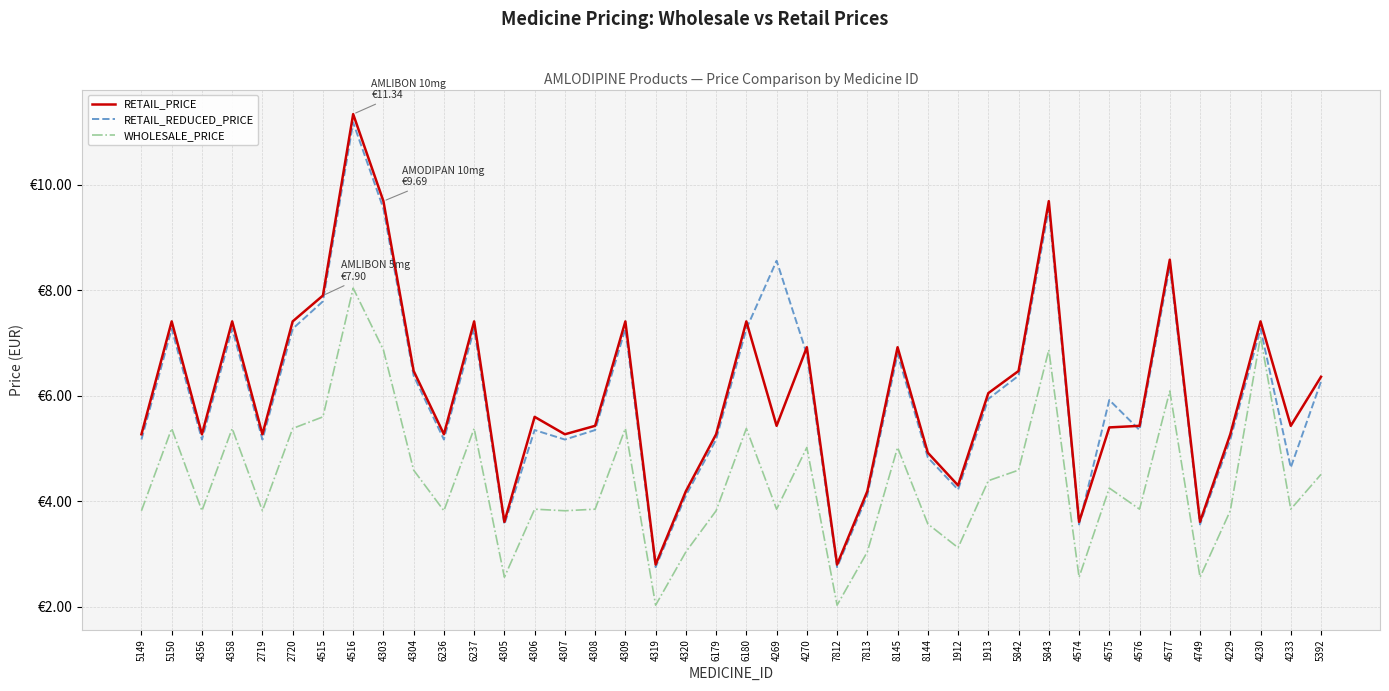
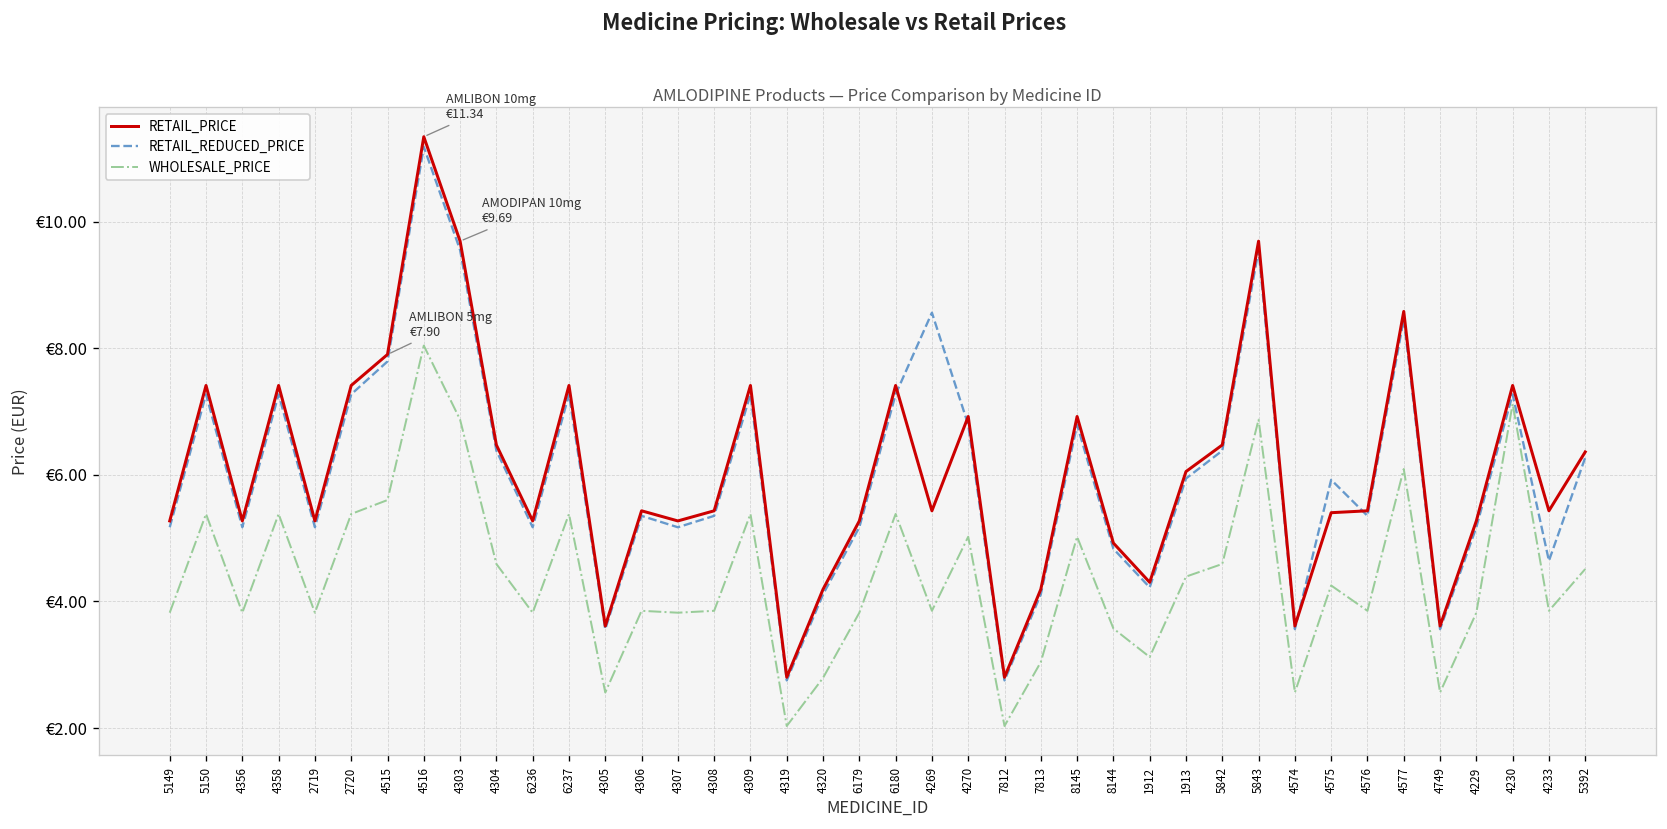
  {
    "RETAIL_PRICE": {
      "5149": "€5.3",
      "5150": "€7.4",
      "4356": "€5.3",
      "4358": "€7.4",
      "2719": "€5.3",
      "2720": "€7.4",
      "4515": "€7.9",
      "4304": "€6.5",
      "6236": "€5.3",
      "6237": "€7.4",
      "4305": "€3.6",
-     "4306": "€5.6",
+     "4306": "€5.4",
      "4307": "€5.3",
      "4308": "€5.4",
      "4309": "€7.4",
      "4319": "€2.8",
      "4320": "€4.2",
      "6179": "€5.3",
      "6180": "€7.4",
      "4269": "€5.4",
      "4270": "€6.9",
      "7812": "€2.8",
      "7813": "€4.2",
      "8145": "€6.9",
      "8144": "€4.9",
      "1912": "€4.3",
      "1913": "€6.1",
      "5842": "€6.5",
      "5843": "€9.7",
      "4574": "€3.6",
      "4575": "€5.4",
      "4576": "€5.4",
      "4577": "€8.6",
      "4749": "€3.6",
      "4229": "€5.3",
      "4230": "€7.4",
      "4233": "€5.4",
      "5392": "€6.4"
    },
    "RETAIL_REDUCED_PRICE": {
      "5149": "€5.2",
      "5150": "€7.3",
      "4356": "€5.2",
      "4358": "€7.3",
      "2719": "€5.2",
      "2720": "€7.3",
      "4515": "€7.8",
      "4516": "€11.2",
      "4303": "€9.6",
      "4304": "€6.4",
      "6236": "€5.2",
      "6237": "€7.3",
      "4305": "€3.6",
      "4306": "€5.4",
      "4307": "€5.2",
      "4308": "€5.4",
      "4309": "€7.3",
      "4319": "€2.8",
      "4320": "€4.1",
      "6179": "€5.2",
      "6180": "€7.3",
      "4269": "€8.6",
      "4270": "€6.8",
      "7812": "€2.8",
      "7813": "€4.1",
      "8145": "€6.8",
      "8144": "€4.8",
      "1912": "€4.2",
      "1913": "€5.9",
      "5842": "€6.4",
      "5843": "€9.6",
      "4574": "€3.6",
      "4575": "€5.9",
      "4576": "€5.4",
      "4577": "€8.5",
      "4749": "€3.6",
      "4229": "€5.2",
      "4230": "€7.3",
      "4233": "€4.6",
      "5392": "€6.3"
    },
    "WHOLESALE_PRICE": {
      "5149": "€3.8",
      "5150": "€5.4",
      "4356": "€3.8",
      "4358": "€5.4",
      "2719": "€3.8",
      "2720": "€5.4",
      "4515": "€5.6",
      "4303": "€6.9",
      "4304": "€4.6",
      "6236": "€3.8",
      "6237": "€5.4",
      "4305": "€2.6",
      "4306": "€3.9",
      "4307": "€3.8",
      "4308": "€3.9",
      "4309": "€5.4",
      "4319": "€2.0",
-     "4320": "€3.0",
+     "4320": "€2.8",
      "6179": "€3.8",
      "6180": "€5.4",
      "4269": "€3.9",
      "4270": "€5.0",
      "7812": "€2.0",
      "7813": "€3.0",
      "8145": "€5.0",
      "8144": "€3.6",
      "1912": "€3.1",
      "1913": "€4.4",
      "5842": "€4.6",
      "5843": "€6.9",
      "4574": "€2.6",
      "4575": "€4.3",
      "4576": "€3.9",
      "4577": "€6.1",
      "4749": "€2.6",
      "4229": "€3.8",
      "4230": "€7.1",
      "4233": "€3.9",
      "5392": "€4.5"
    }
  }
